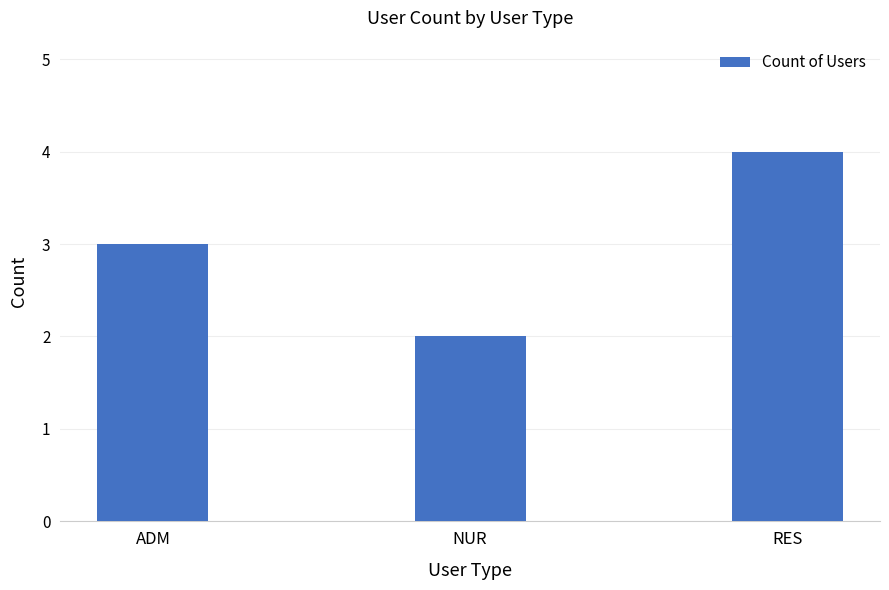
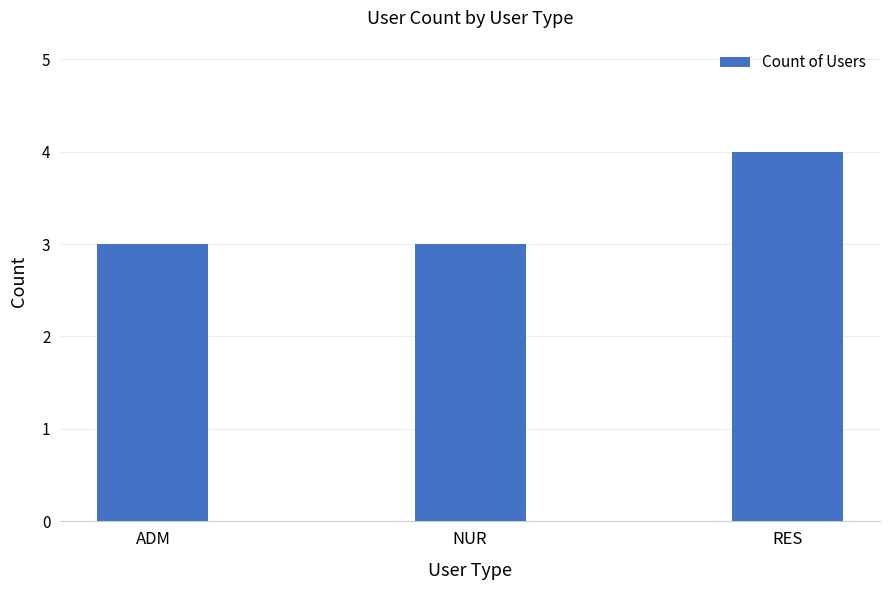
  {
    "ADM": 3,
-   "NUR": 2,
+   "NUR": 3,
    "RES": 4
  }
